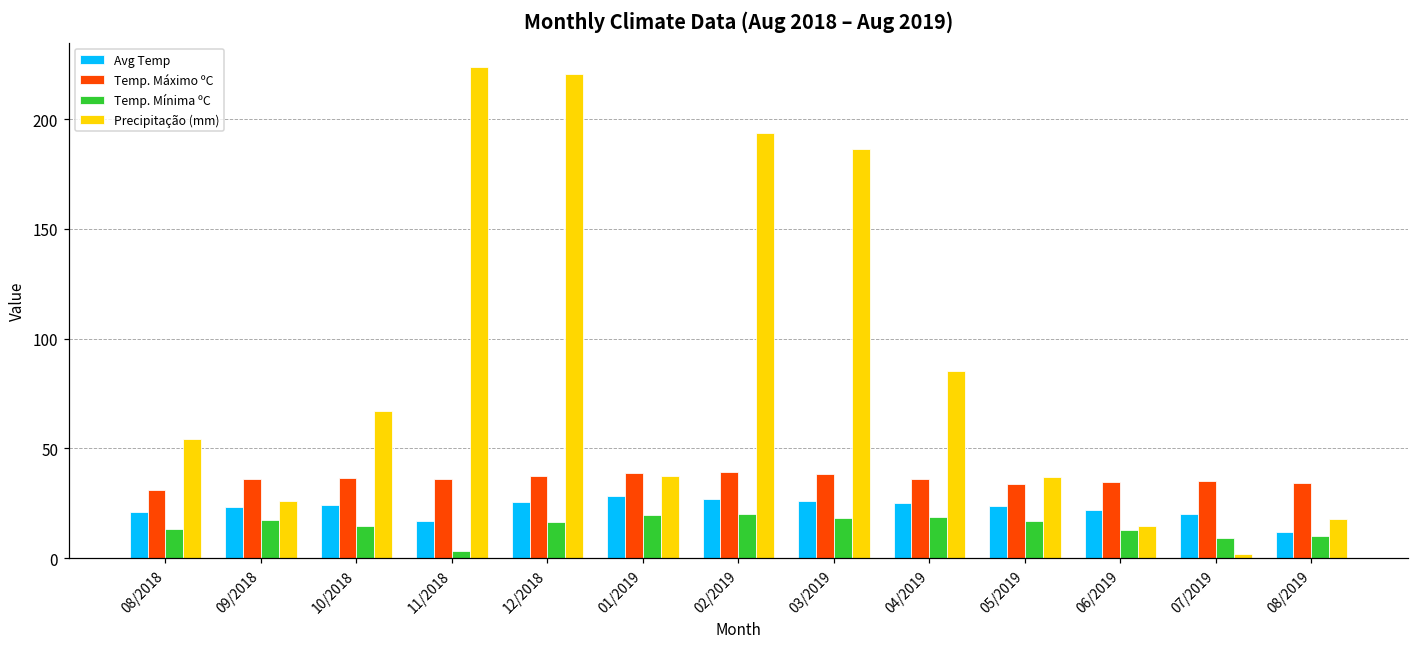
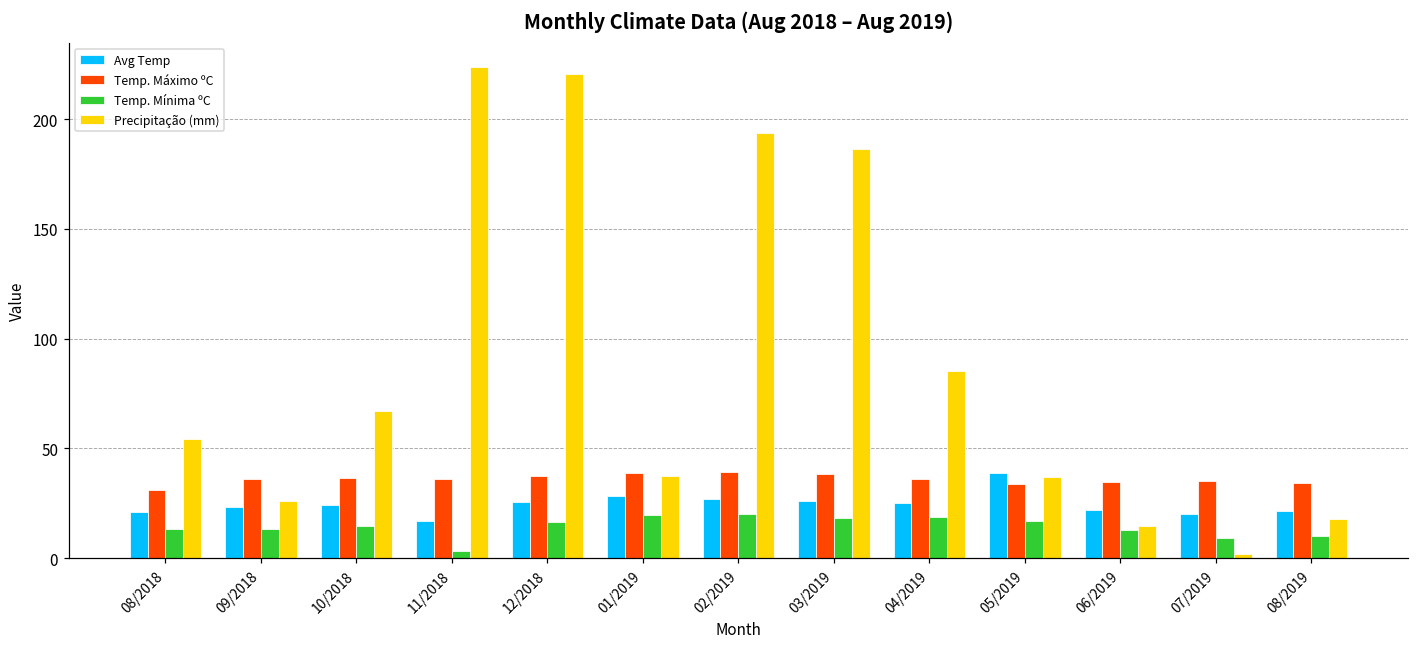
  {
    "Avg Temp": {
      "08/2018": 21,
      "09/2018": 23,
      "10/2018": 24,
      "11/2018": 17,
      "12/2018": 26,
      "01/2019": 28,
      "02/2019": 27,
      "03/2019": 26,
      "04/2019": 25,
-     "05/2019": 24,
+     "05/2019": 39,
      "06/2019": 22,
      "07/2019": 20,
-     "08/2019": 12
+     "08/2019": 22
    },
    "Temp. Máximo ºC": {
      "08/2018": 31,
      "09/2018": 36,
      "10/2018": 37,
      "11/2018": 36,
      "12/2018": 37,
      "01/2019": 39,
      "02/2019": 39,
      "03/2019": 38,
      "04/2019": 36,
      "05/2019": 34,
      "06/2019": 35,
      "07/2019": 35,
      "08/2019": 34
    },
    "Temp. Mínima ºC": {
      "08/2018": 13,
-     "09/2018": 17,
+     "09/2018": 13,
      "10/2018": 15,
      "11/2018": 3,
      "12/2018": 17,
      "01/2019": 20,
      "02/2019": 20,
      "03/2019": 19,
      "04/2019": 19,
      "05/2019": 17,
      "06/2019": 13,
      "07/2019": 9,
      "08/2019": 10
    },
    "Precipitação (mm)": {
      "08/2018": 54,
      "09/2018": 26,
      "10/2018": 67,
      "11/2018": 224,
      "12/2018": 220,
      "01/2019": 38,
      "02/2019": 194,
      "03/2019": 186,
      "04/2019": 85,
      "05/2019": 37,
      "06/2019": 15,
      "07/2019": 2,
      "08/2019": 18
    }
  }
